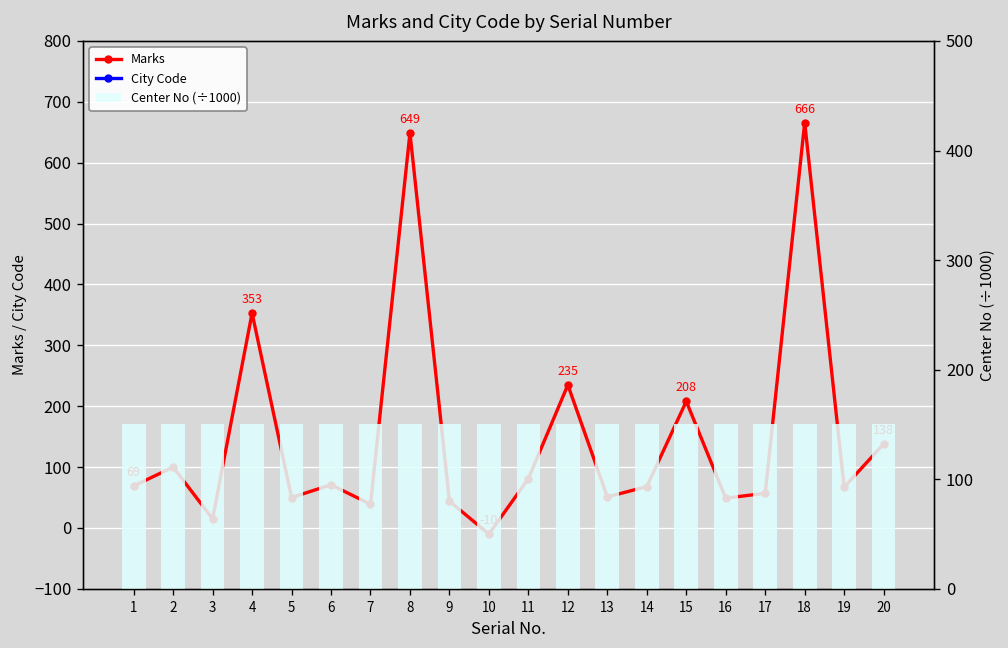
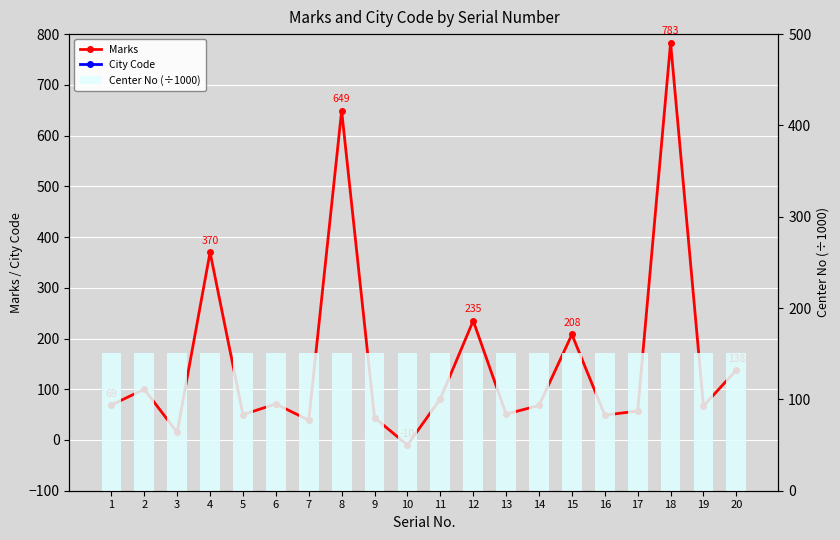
  {
    "Marks": {
-     "4": 353,
+     "4": 370,
      "8": 649,
      "12": 235,
      "15": 208,
-     "18": 666
+     "18": 783
    }
  }
